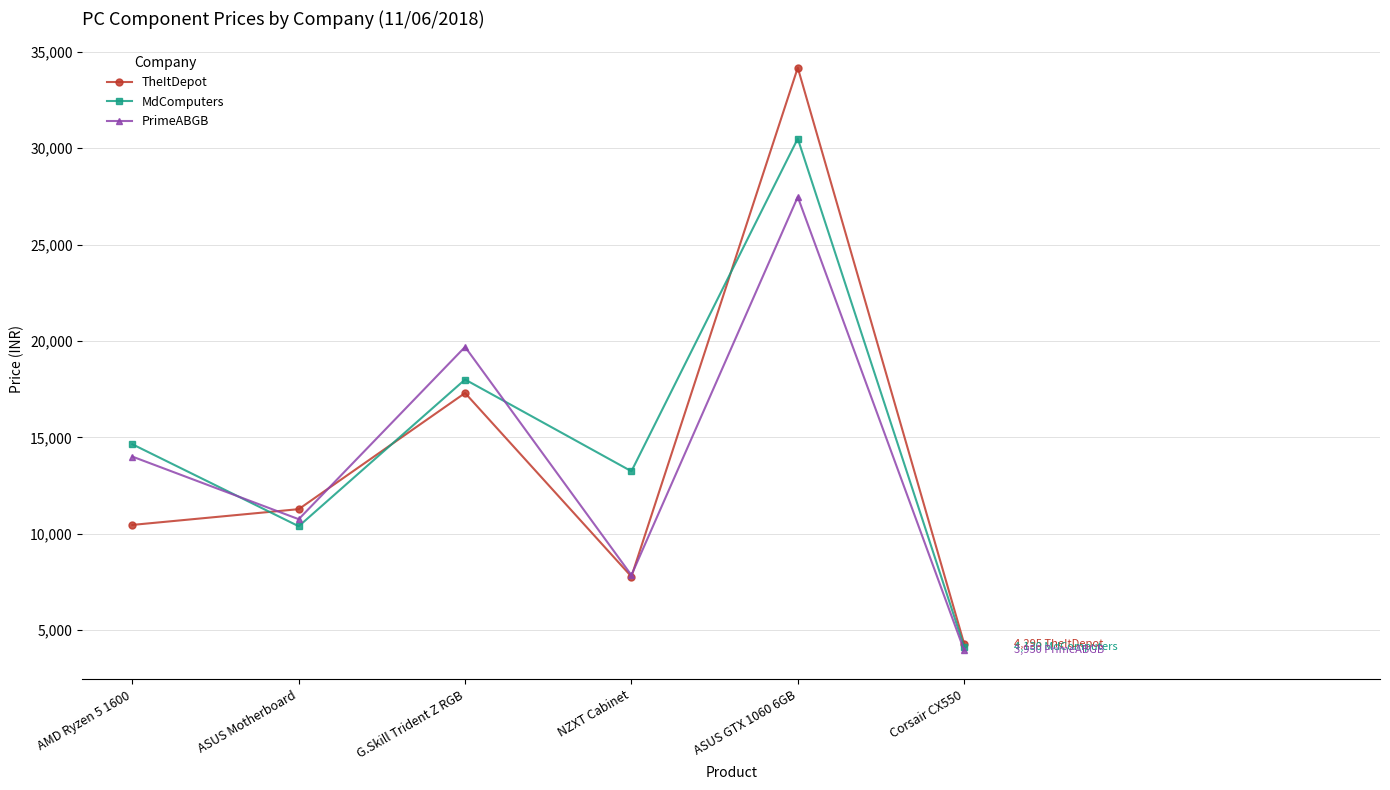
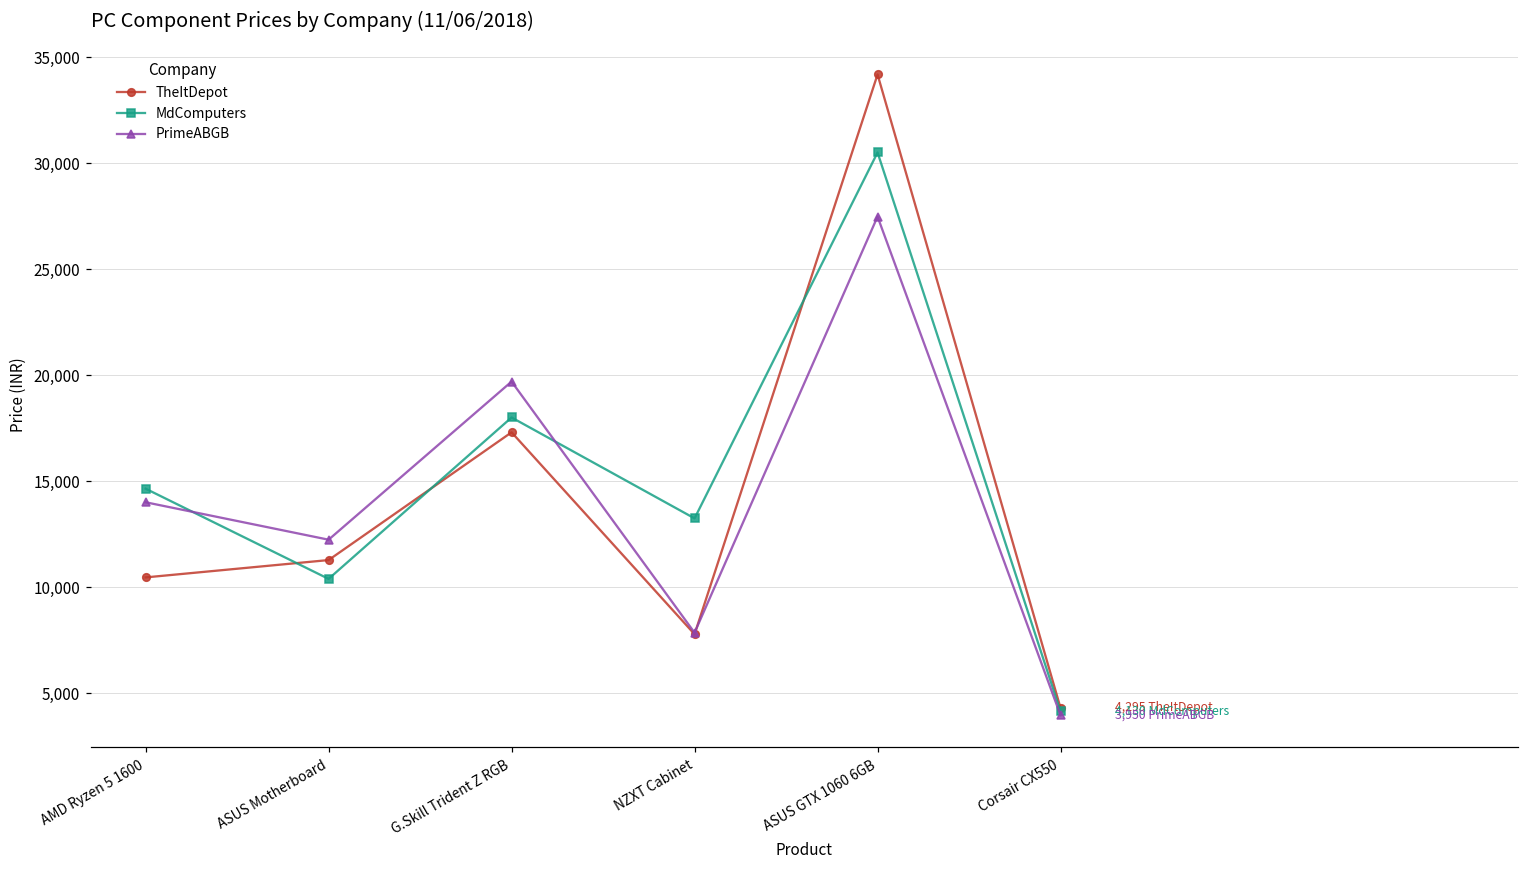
  {
    "TheItDepot": {
      "AMD Ryzen 5 1600": "10,500",
      "ASUS Motherboard": "11,300",
      "G.Skill Trident Z RGB": "17,300",
      "ASUS GTX 1060 6GB": "34,200",
      "Corsair CX550": "4,300"
    },
    "MdComputers": {
      "AMD Ryzen 5 1600": "14,600",
      "ASUS Motherboard": "10,400",
      "G.Skill Trident Z RGB": "18,000",
      "NZXT Cabinet": "13,200",
      "ASUS GTX 1060 6GB": "30,500",
      "Corsair CX550": "4,100"
    },
    "PrimeABGB": {
      "AMD Ryzen 5 1600": "14,000",
-     "ASUS Motherboard": "10,800",
+     "ASUS Motherboard": "12,200",
      "G.Skill Trident Z RGB": "19,700",
      "ASUS GTX 1060 6GB": "27,500",
      "Corsair CX550": "4,000"
    }
  }
